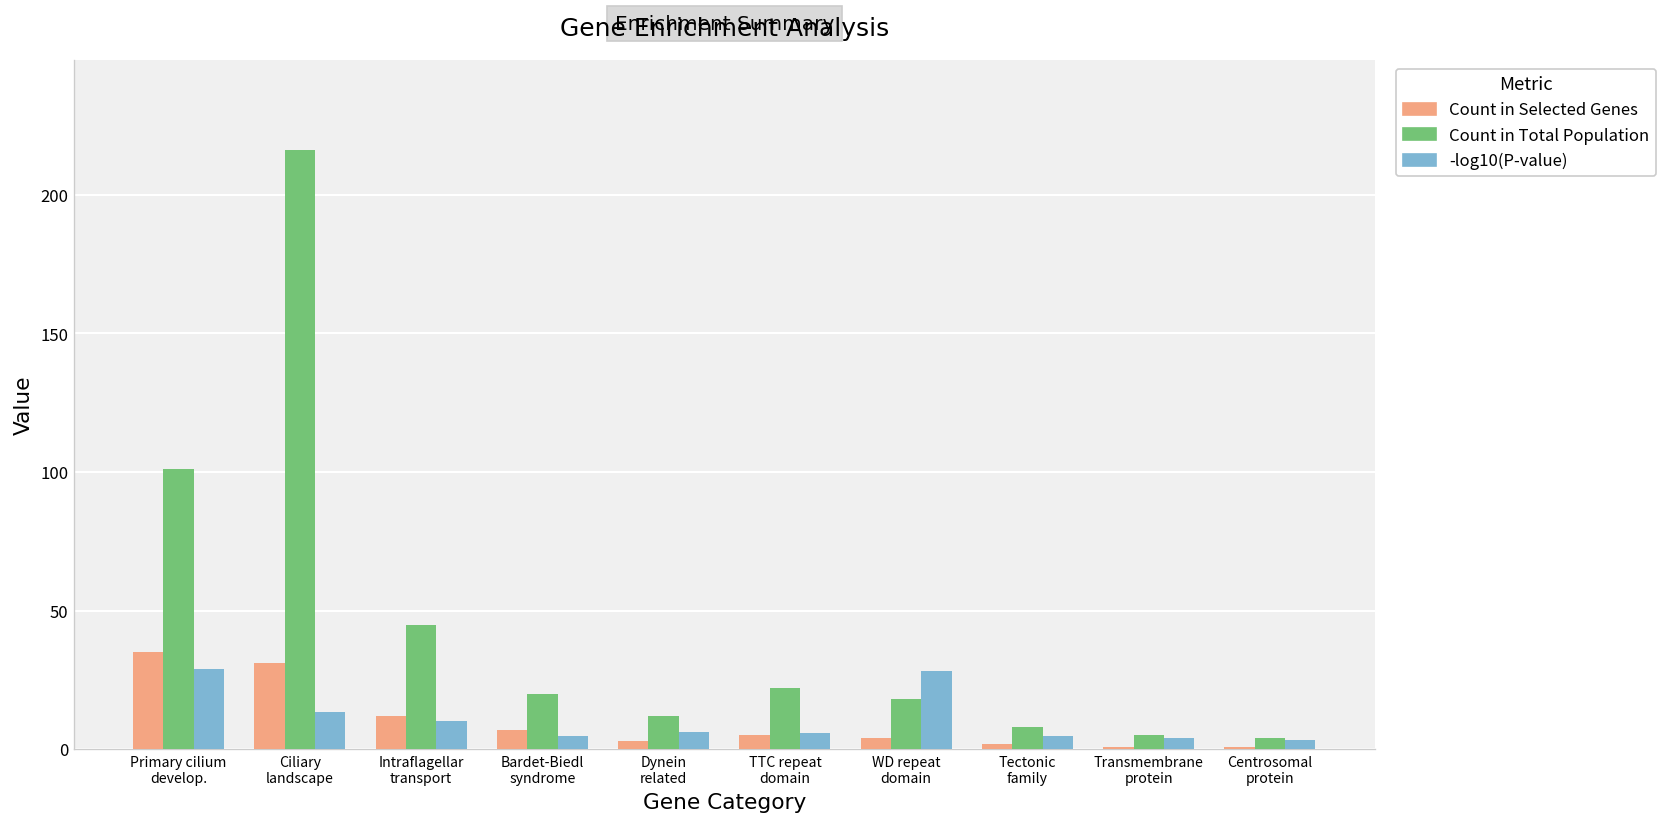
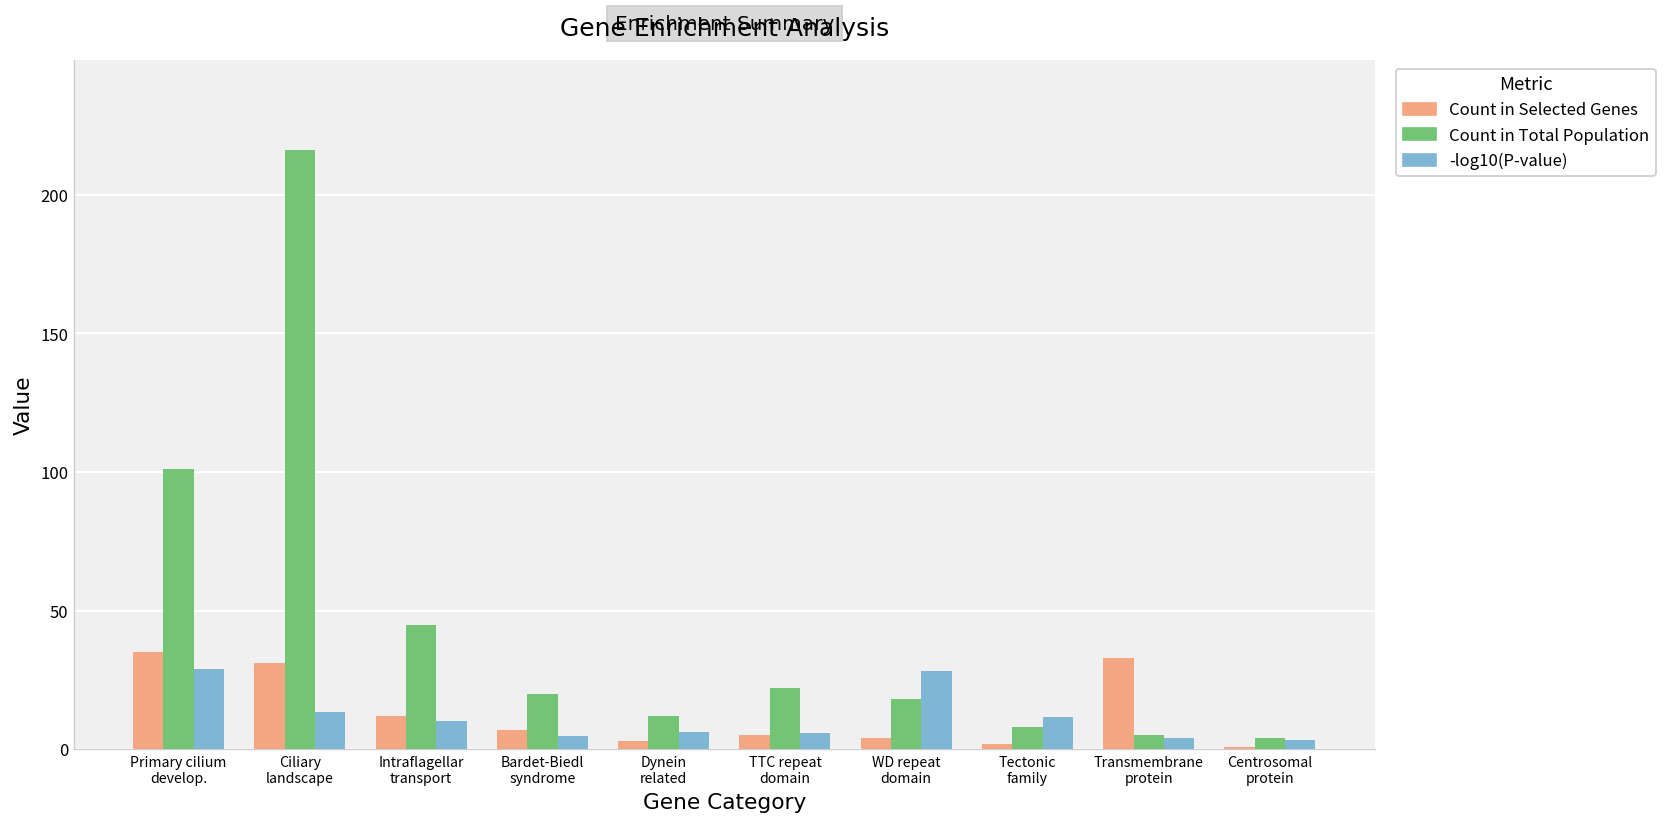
  {
    "Count in Selected Genes": {
      "Primary cilium develop.": 35,
      "Ciliary landscape": 31,
      "Intraflagellar transport": 12,
      "Bardet-Biedl syndrome": 7,
      "Dynein related": 3,
      "TTC repeat domain": 5,
      "WD repeat domain": 4,
      "Tectonic family": 2,
-     "Transmembrane protein": 1
+     "Transmembrane protein": 33
    },
    "Count in Total Population": {
      "Primary cilium develop.": 101,
      "Ciliary landscape": 216,
      "Intraflagellar transport": 45,
      "Bardet-Biedl syndrome": 20,
      "Dynein related": 12,
      "TTC repeat domain": 22,
      "WD repeat domain": 18,
      "Tectonic family": 8,
      "Transmembrane protein": 5,
      "Centrosomal protein": 4
    },
    "-log10(P-value)": {
      "Primary cilium develop.": 29,
      "Ciliary landscape": 14,
      "Intraflagellar transport": 10,
      "Bardet-Biedl syndrome": 5,
      "Dynein related": 6,
      "TTC repeat domain": 6,
      "WD repeat domain": 28,
-     "Tectonic family": 5,
+     "Tectonic family": 12,
      "Transmembrane protein": 4,
      "Centrosomal protein": 4
    }
  }
